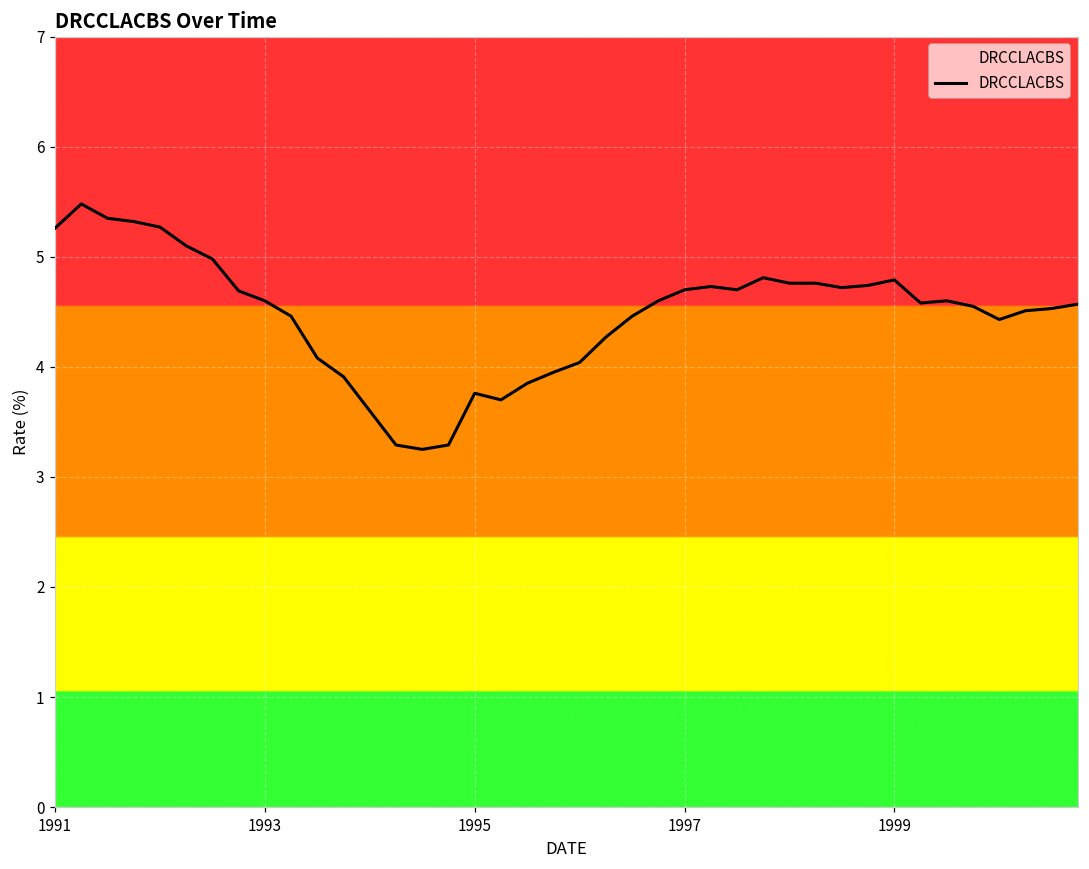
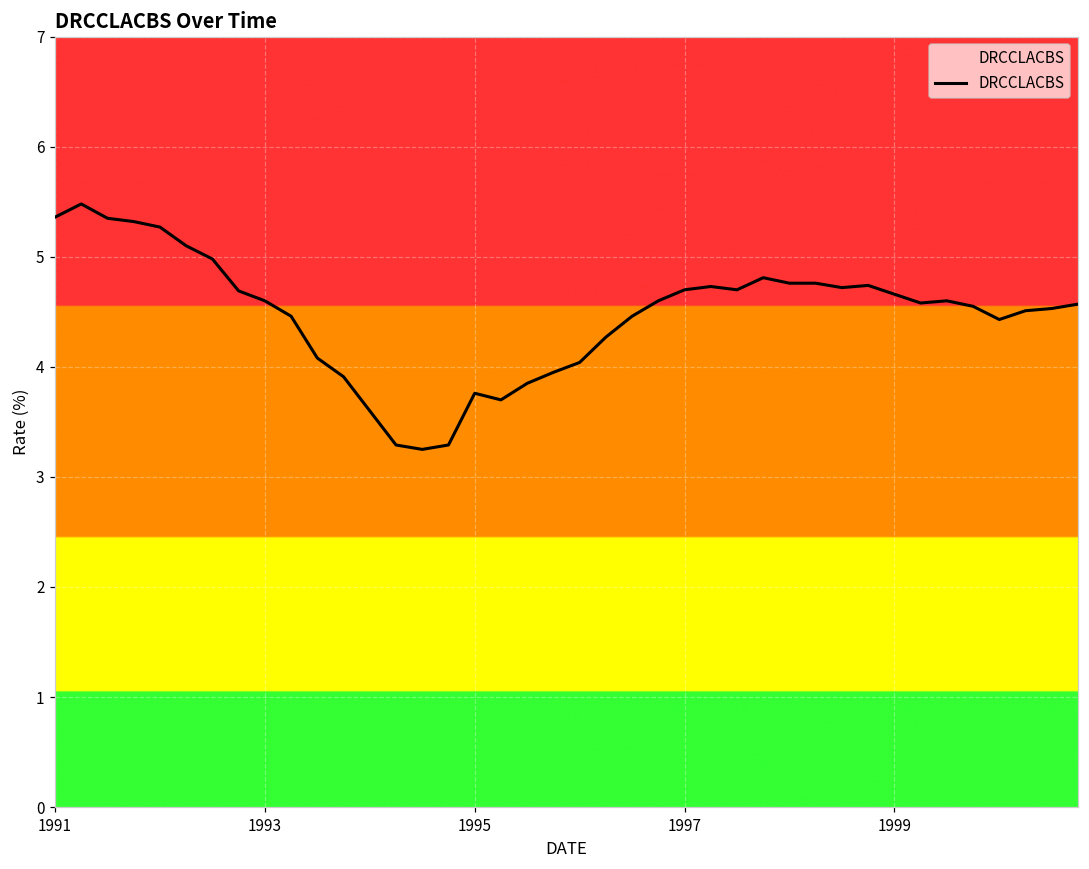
  {
-   "1991": 5.26,
+   "1991": 5.36,
    "1993": 4.60,
    "1995": 3.76,
    "1997": 4.70,
-   "1999": 4.79
+   "1999": 4.66
  }
